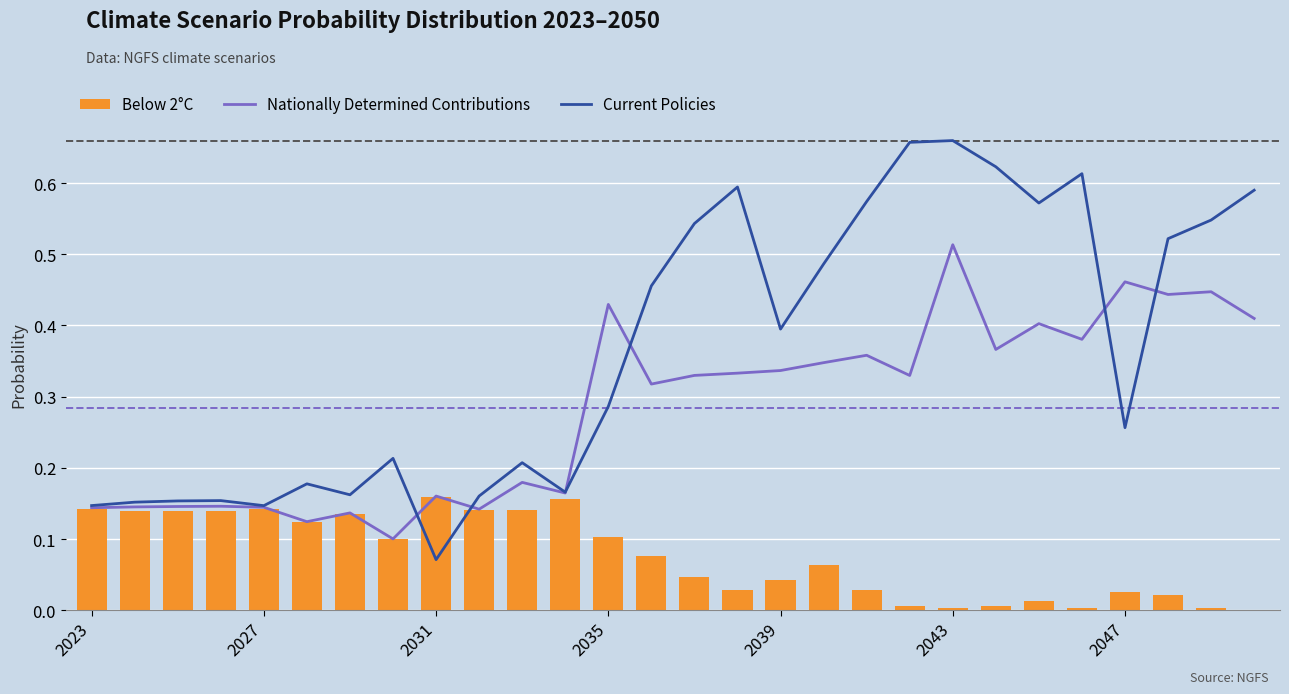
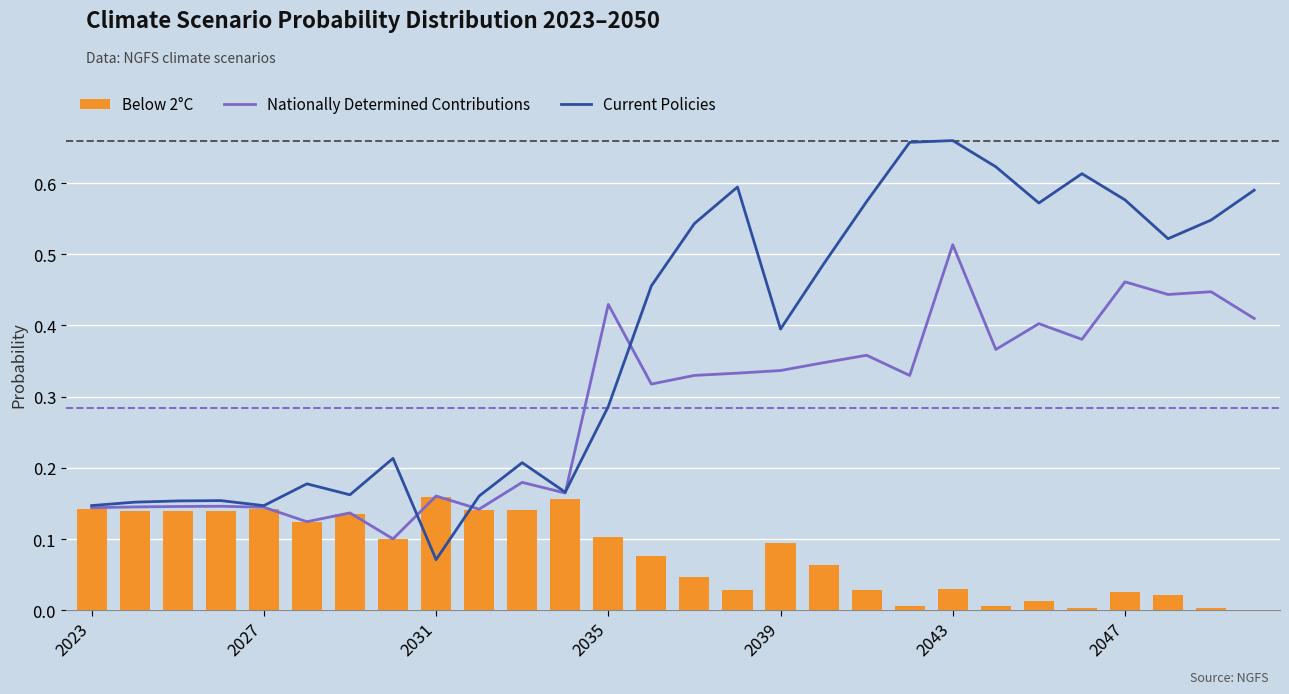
  {
    "Below 2°C": {
      "2023": 0.14,
      "2027": 0.14,
      "2031": 0.16,
      "2035": 0.10,
-     "2039": 0.04,
-     "2043": 0.00,
+     "2039": 0.10,
+     "2043": 0.03,
      "2047": 0.03
    },
    "Nationally Determined Contributions": {
      "2031": 0.16,
      "2035": 0.43,
      "2039": 0.34,
      "2043": 0.51,
      "2047": 0.46
    },
    "Current Policies": {
      "2031": 0.07,
      "2035": 0.29,
      "2039": 0.39,
      "2043": 0.66,
-     "2047": 0.26
+     "2047": 0.58
    }
  }
